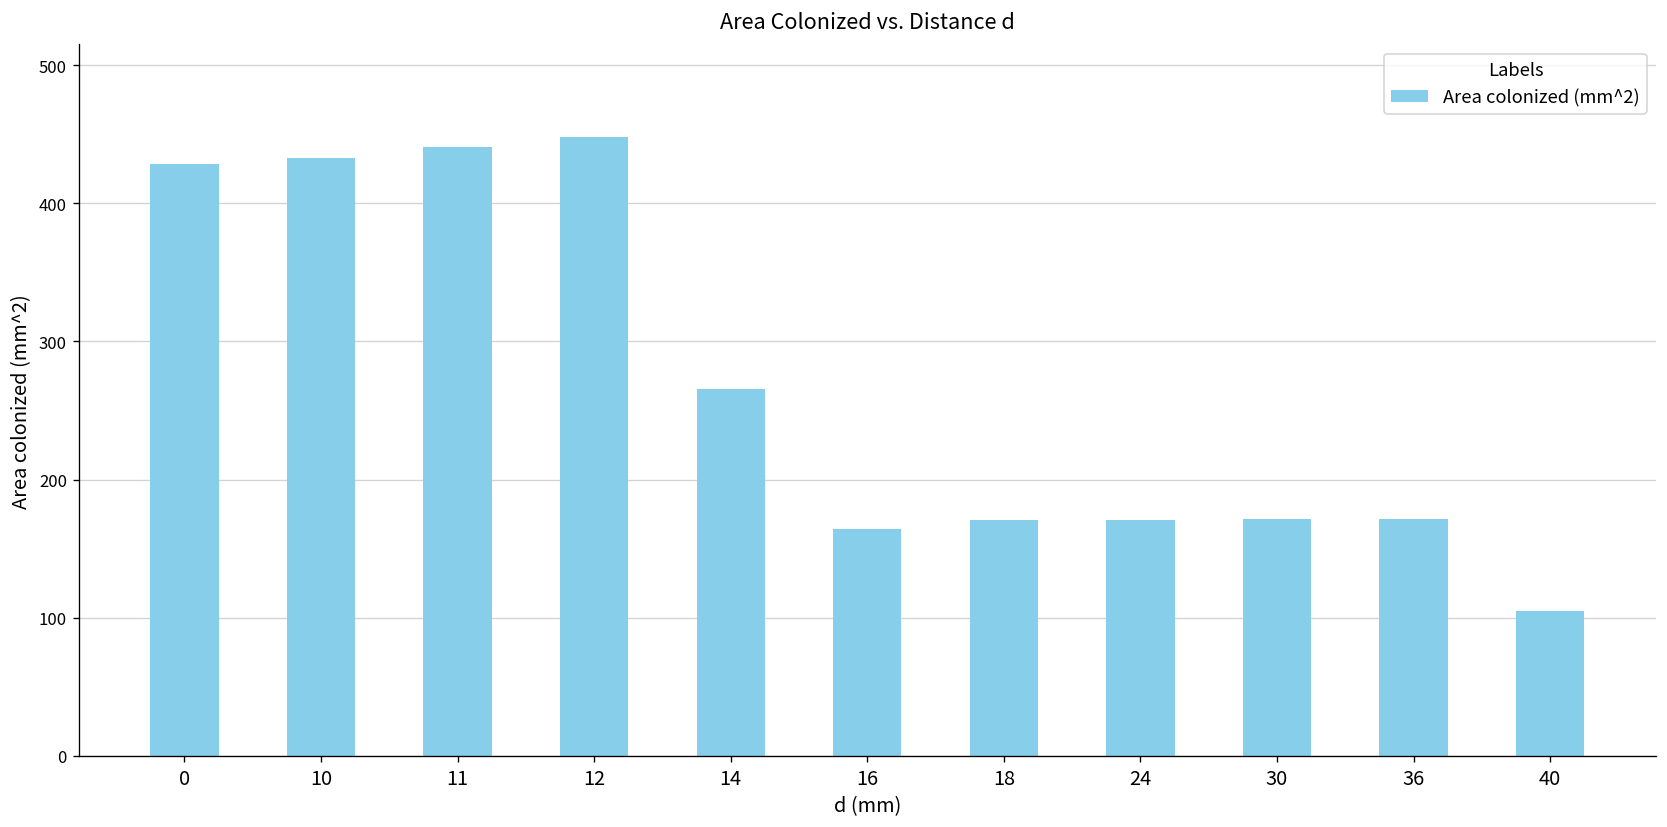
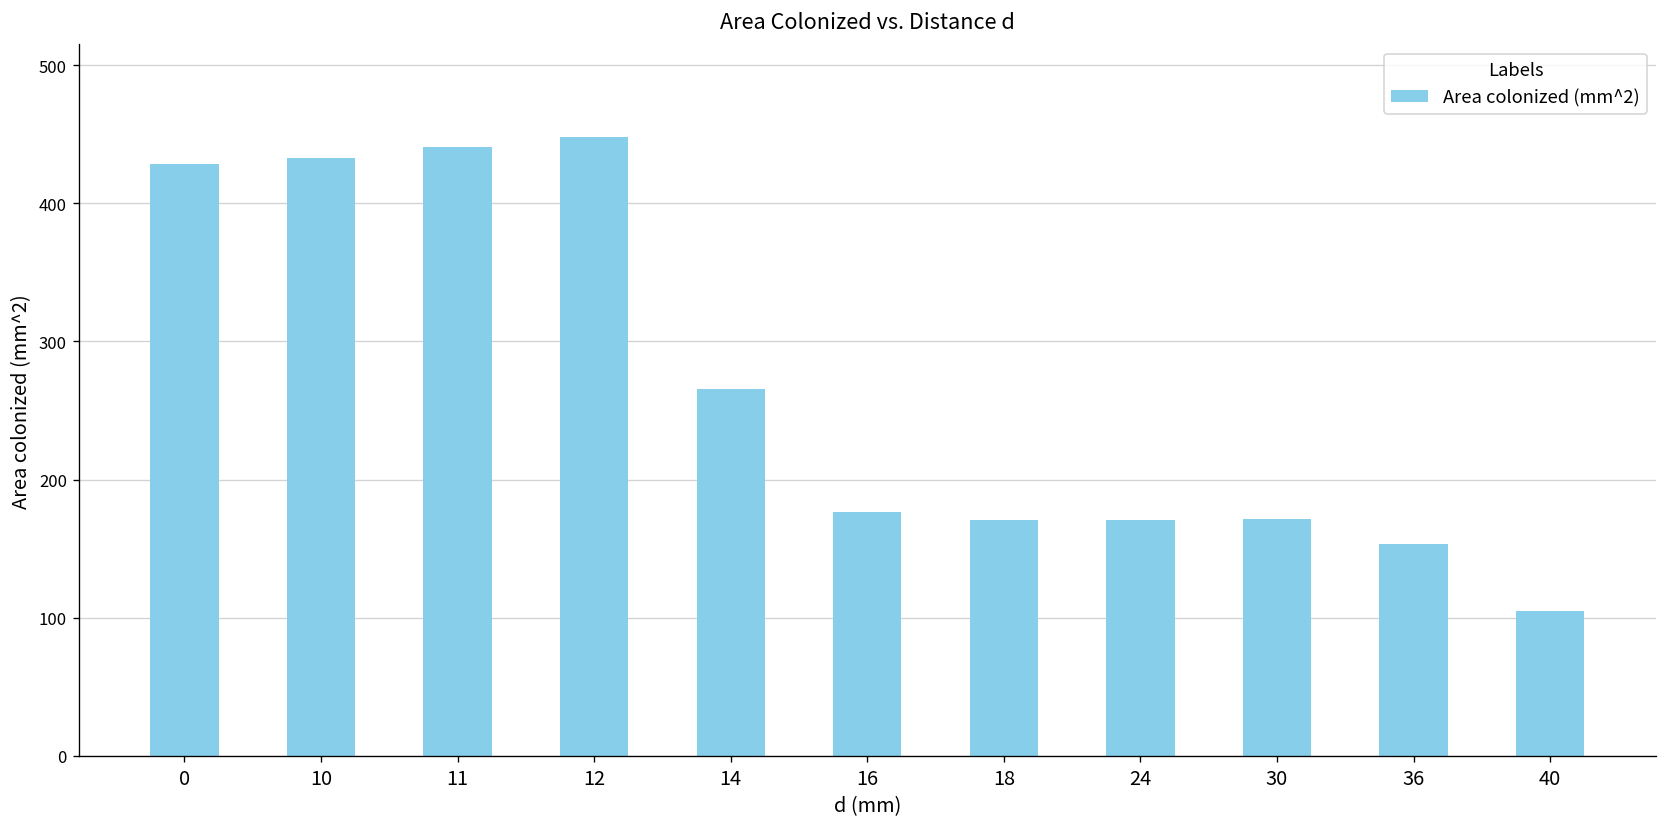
  {
    "0": 429,
    "10": 433,
    "11": 441,
    "12": 448,
    "14": 266,
-   "16": 164,
+   "16": 177,
    "18": 171,
    "24": 171,
    "30": 171,
-   "36": 172,
+   "36": 153,
    "40": 105
  }
